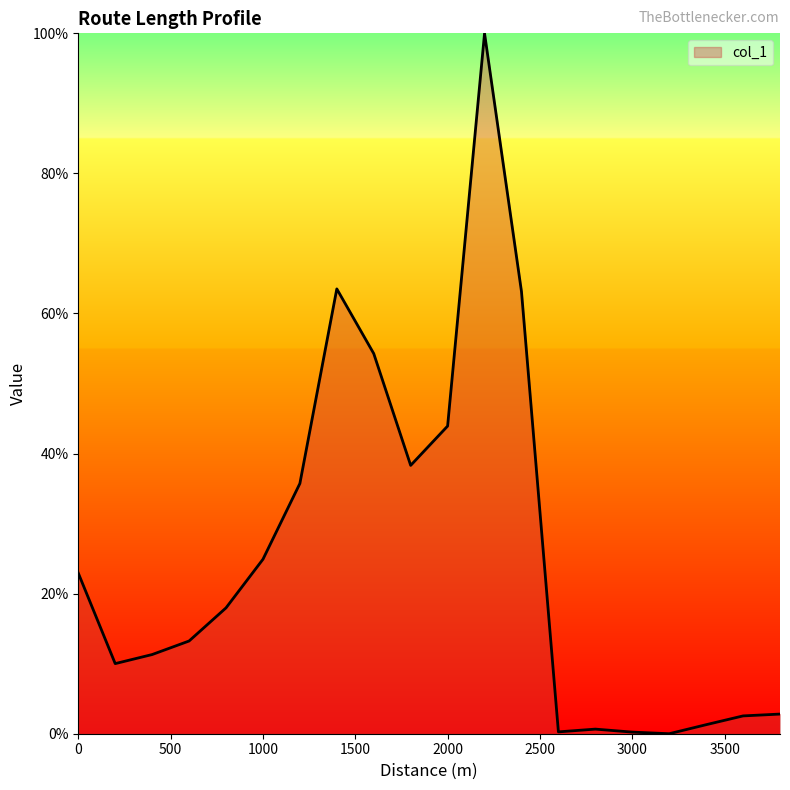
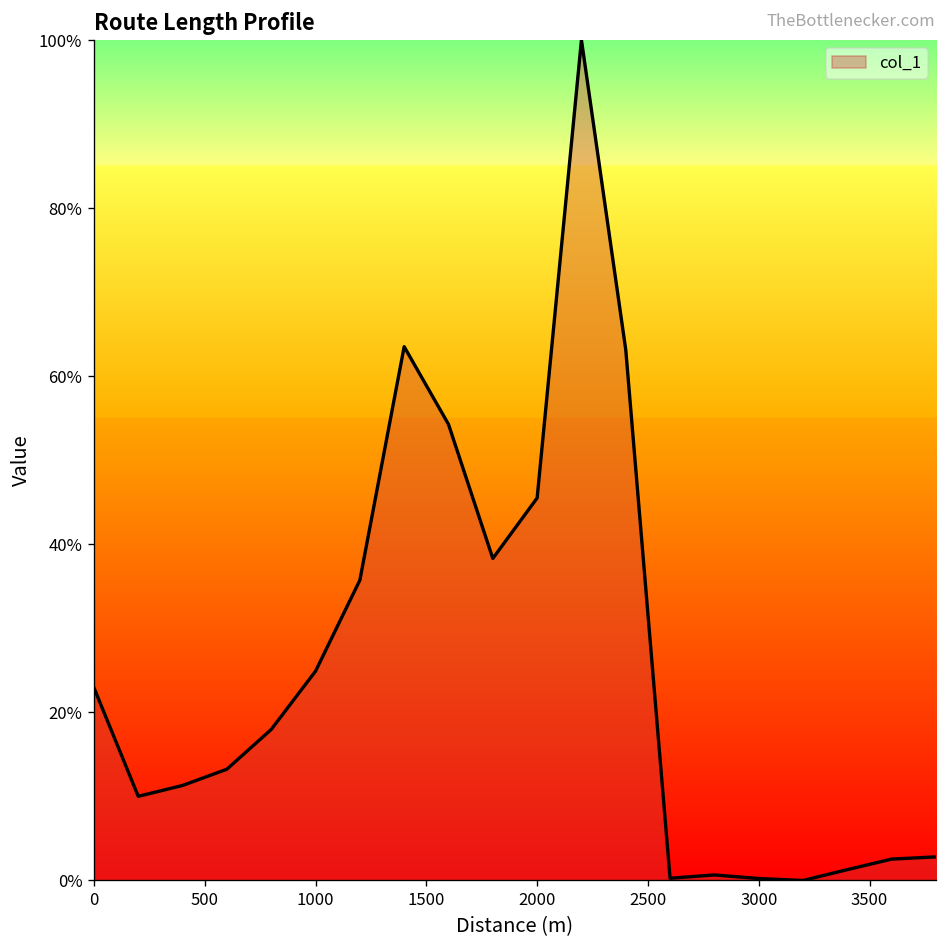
  {
    "0": "23%",
    "1000": "25%",
-   "2000": "44%",
+   "2000": "46%",
    "3000": "0%"
  }
